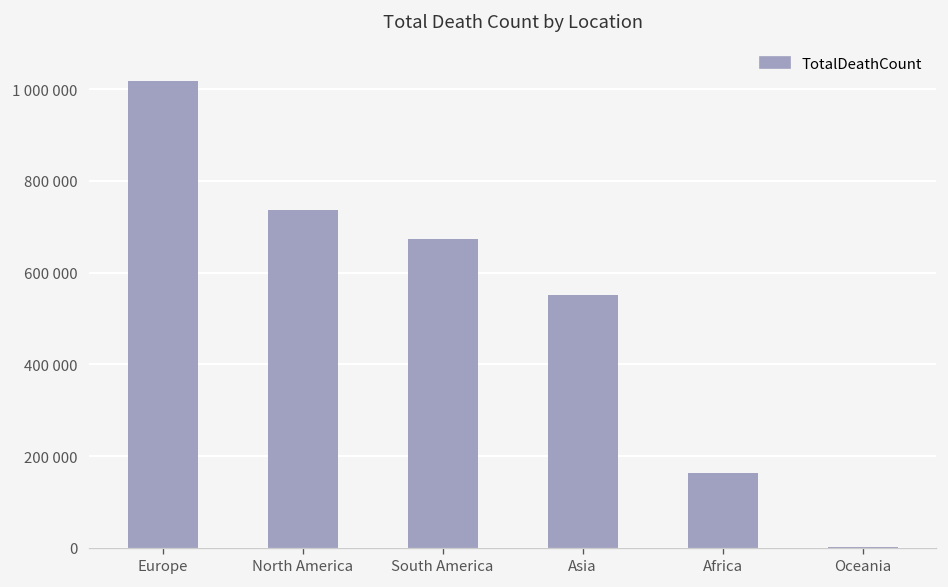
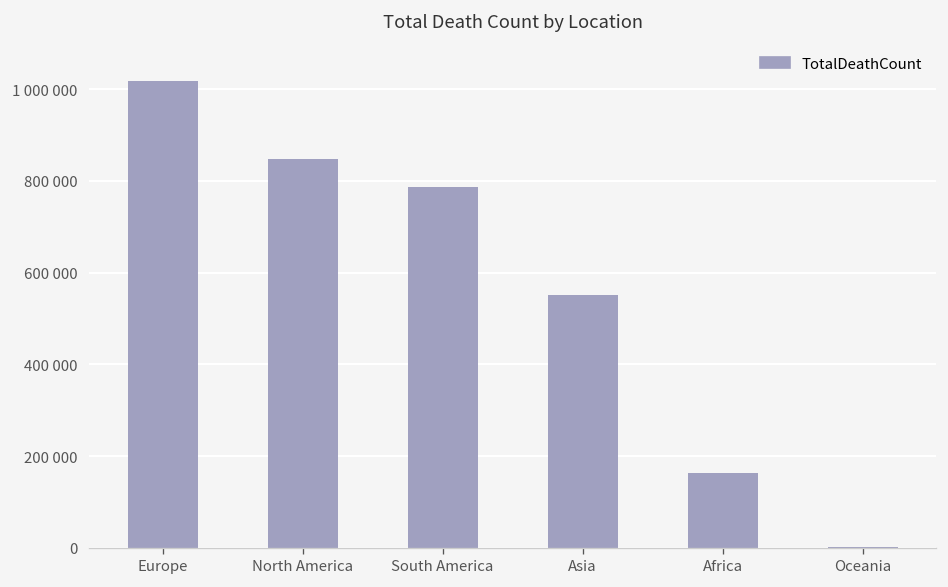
  {
    "Europe": 1020000,
-   "North America": 740000,
-   "South America": 670000,
+   "North America": 850000,
+   "South America": 790000,
    "Asia": 550000,
    "Africa": 160000
  }
